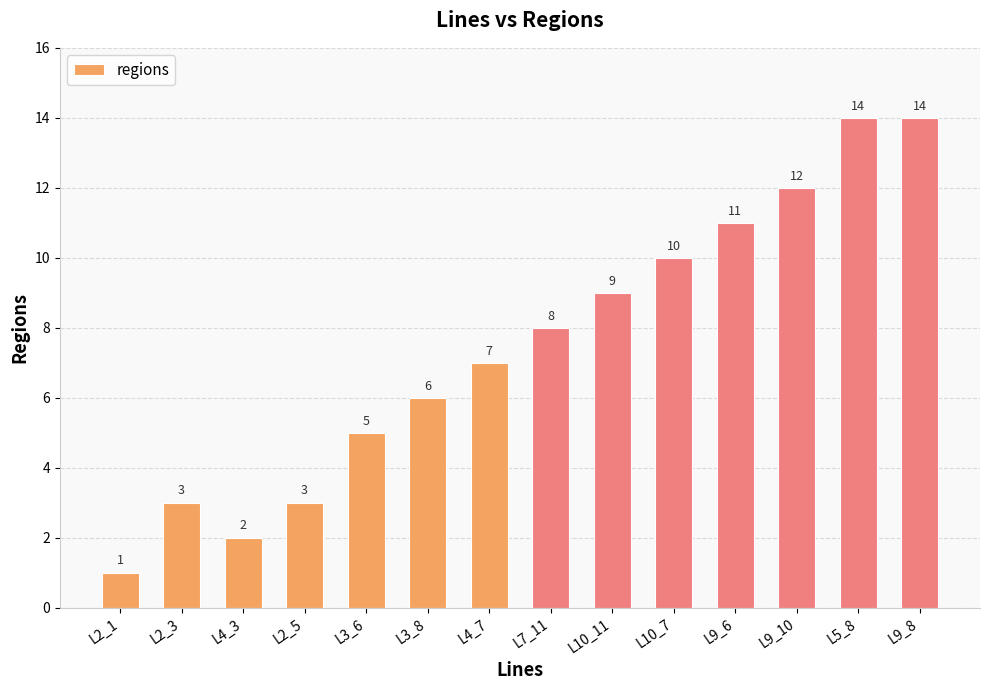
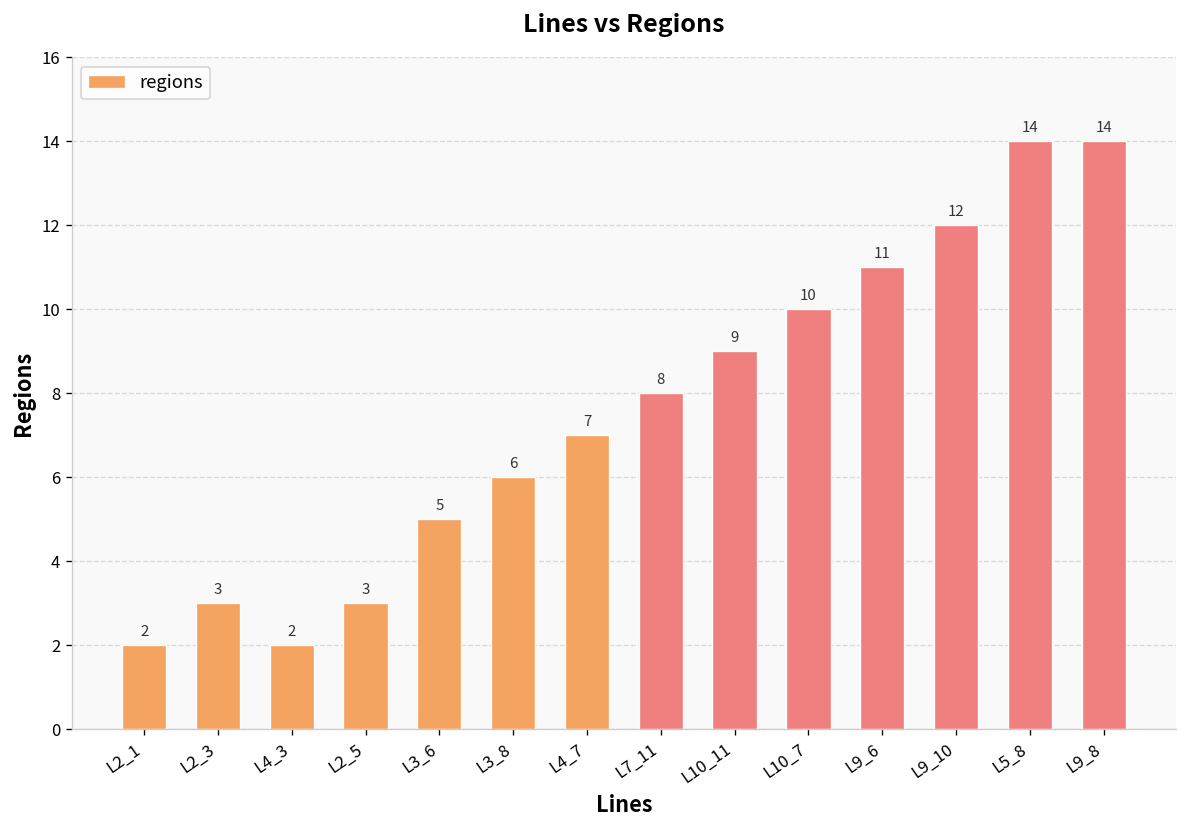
  {
-   "L2_1": 1,
+   "L2_1": 2,
    "L2_3": 3,
    "L4_3": 2,
    "L2_5": 3,
    "L3_6": 5,
    "L3_8": 6,
    "L4_7": 7,
    "L7_11": 8,
    "L10_11": 9,
    "L10_7": 10,
    "L9_6": 11,
    "L9_10": 12,
    "L5_8": 14,
    "L9_8": 14
  }
